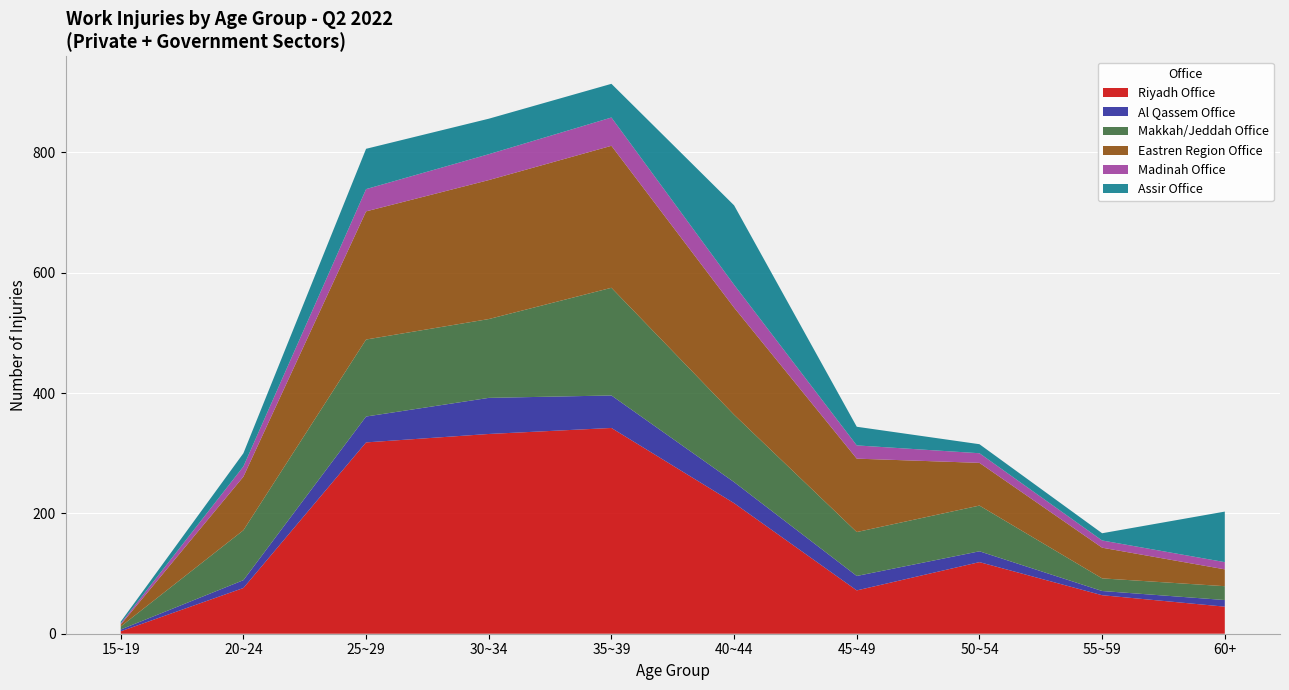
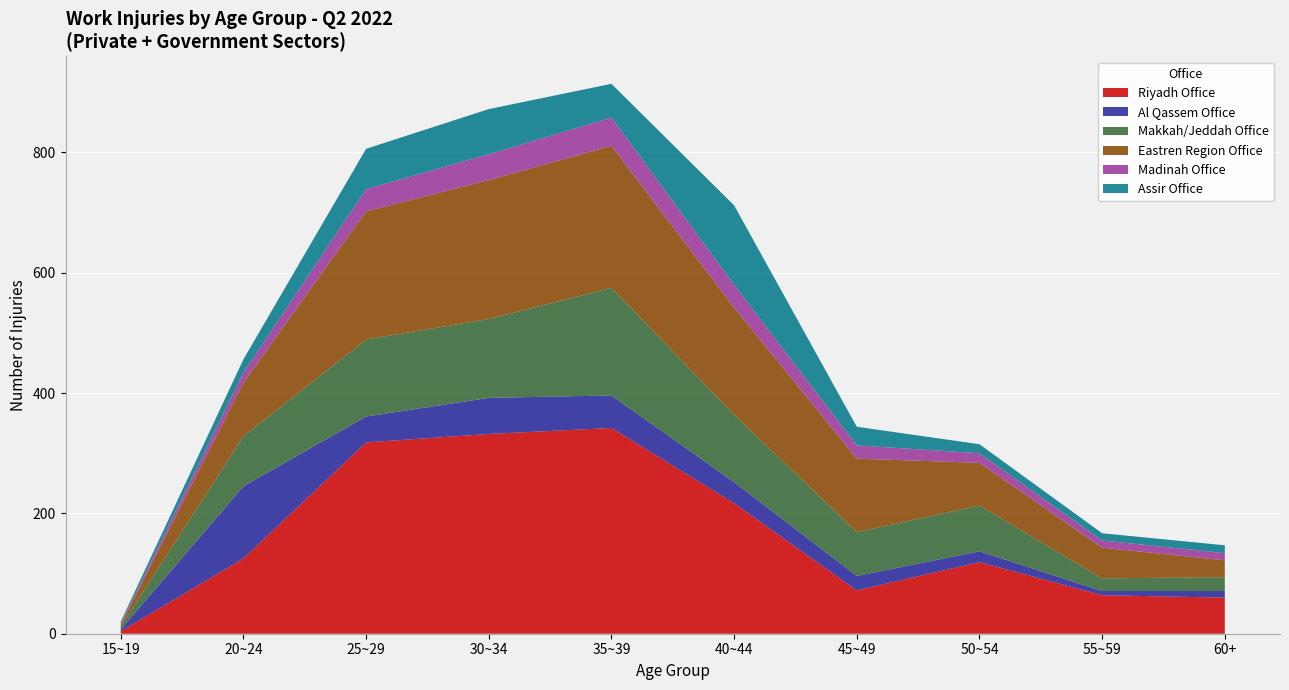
  {
    "Riyadh Office": {
-     "20~24": 80,
+     "20~24": 130,
      "25~29": 320,
      "30~34": 330,
      "35~39": 340,
      "40~44": 220,
      "45~49": 70,
      "50~54": 120,
      "55~59": 60,
-     "60+": 50
+     "60+": 60
    },
    "Al Qassem Office": {
-     "20~24": 10,
+     "20~24": 120,
      "25~29": 40,
      "30~34": 60,
      "35~39": 50,
      "40~44": 40,
      "45~49": 20,
      "50~54": 20,
      "55~59": 10,
      "60+": 10
    },
    "Makkah/Jeddah Office": {
      "20~24": 80,
      "25~29": 130,
      "30~34": 130,
      "35~39": 180,
      "40~44": 110,
      "45~49": 70,
      "50~54": 80,
      "55~59": 20,
      "60+": 20
    },
    "Eastren Region Office": {
      "20~24": 90,
      "25~29": 210,
      "30~34": 230,
      "35~39": 240,
      "40~44": 180,
      "45~49": 120,
      "50~54": 70,
      "55~59": 50,
      "60+": 30
    },
    "Madinah Office": {
      "20~24": 20,
      "25~29": 40,
      "30~34": 40,
      "35~39": 50,
      "40~44": 40,
      "45~49": 20,
      "50~54": 20,
      "55~59": 10,
      "60+": 10
    },
    "Assir Office": {
      "20~24": 20,
      "25~29": 70,
-     "30~34": 60,
+     "30~34": 80,
      "35~39": 60,
      "40~44": 130,
      "45~49": 30,
      "50~54": 20,
      "55~59": 10,
-     "60+": 80
+     "60+": 10
    }
  }
